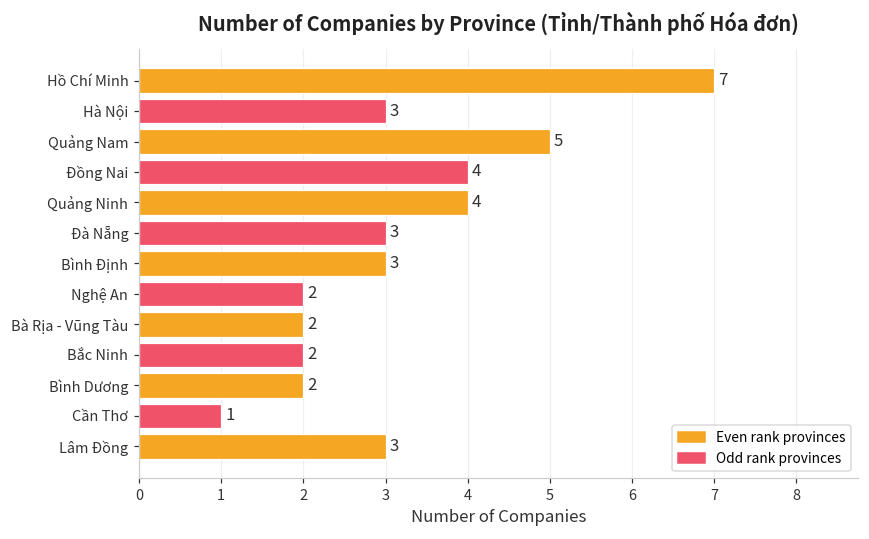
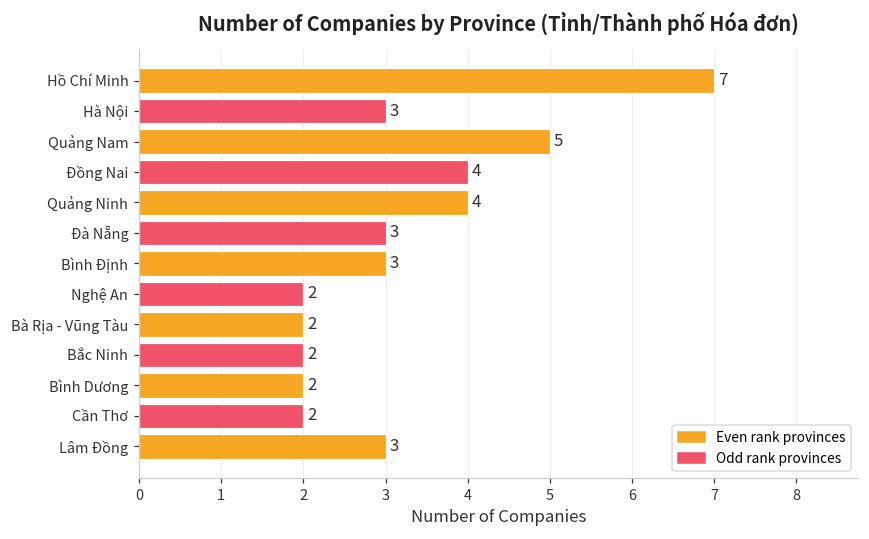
  {
    "Hồ Chí Minh": 7,
    "Hà Nội": 3,
    "Quảng Nam": 5,
    "Đồng Nai": 4,
    "Quảng Ninh": 4,
    "Đà Nẵng": 3,
    "Bình Định": 3,
    "Nghệ An": 2,
    "Bà Rịa - Vũng Tàu": 2,
    "Bắc Ninh": 2,
    "Bình Dương": 2,
-   "Cần Thơ": 1,
+   "Cần Thơ": 2,
    "Lâm Đồng": 3
  }
